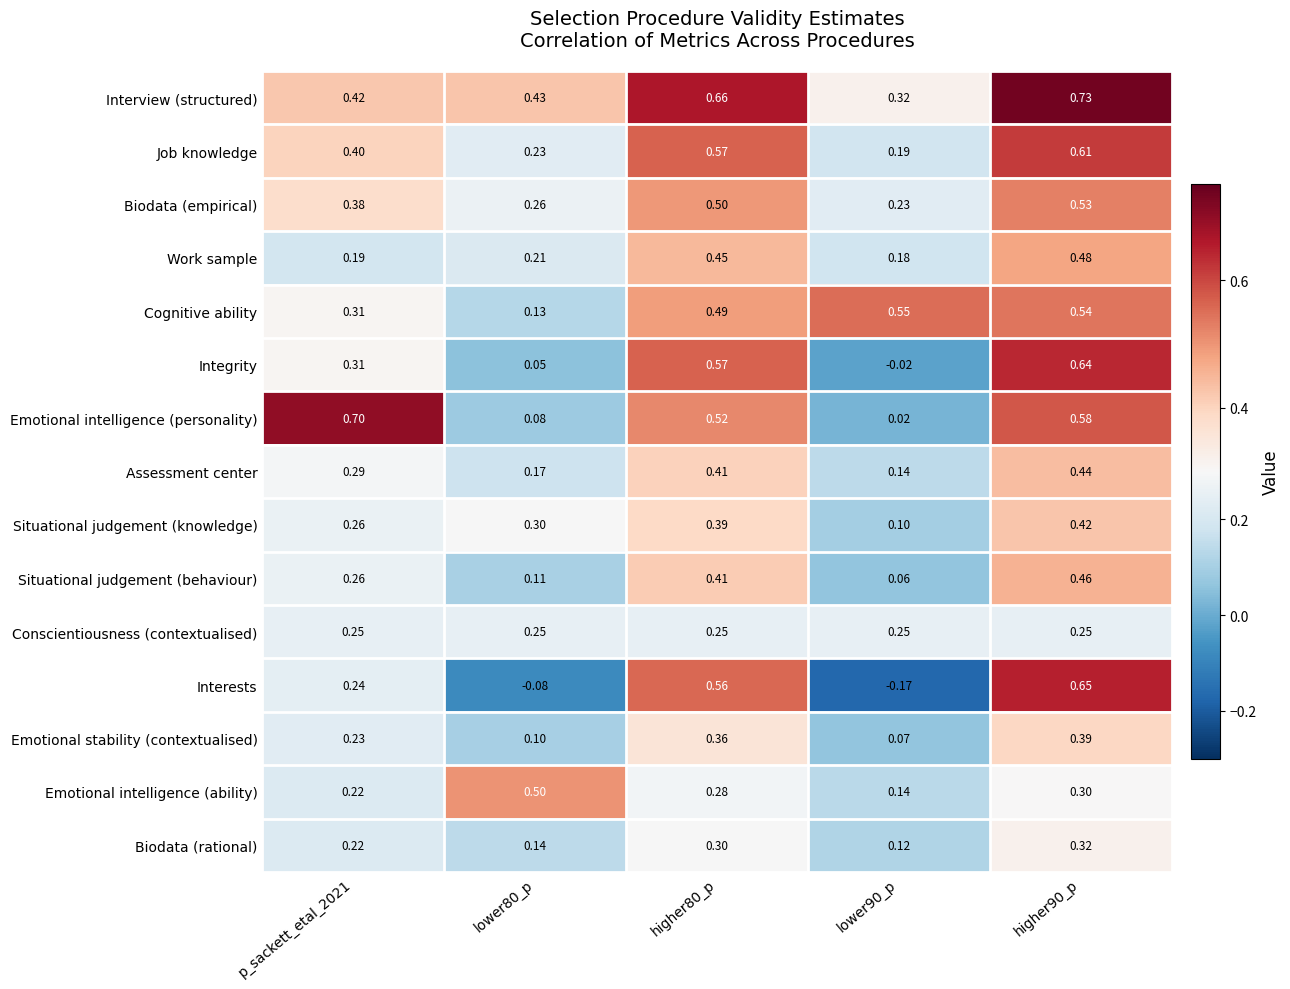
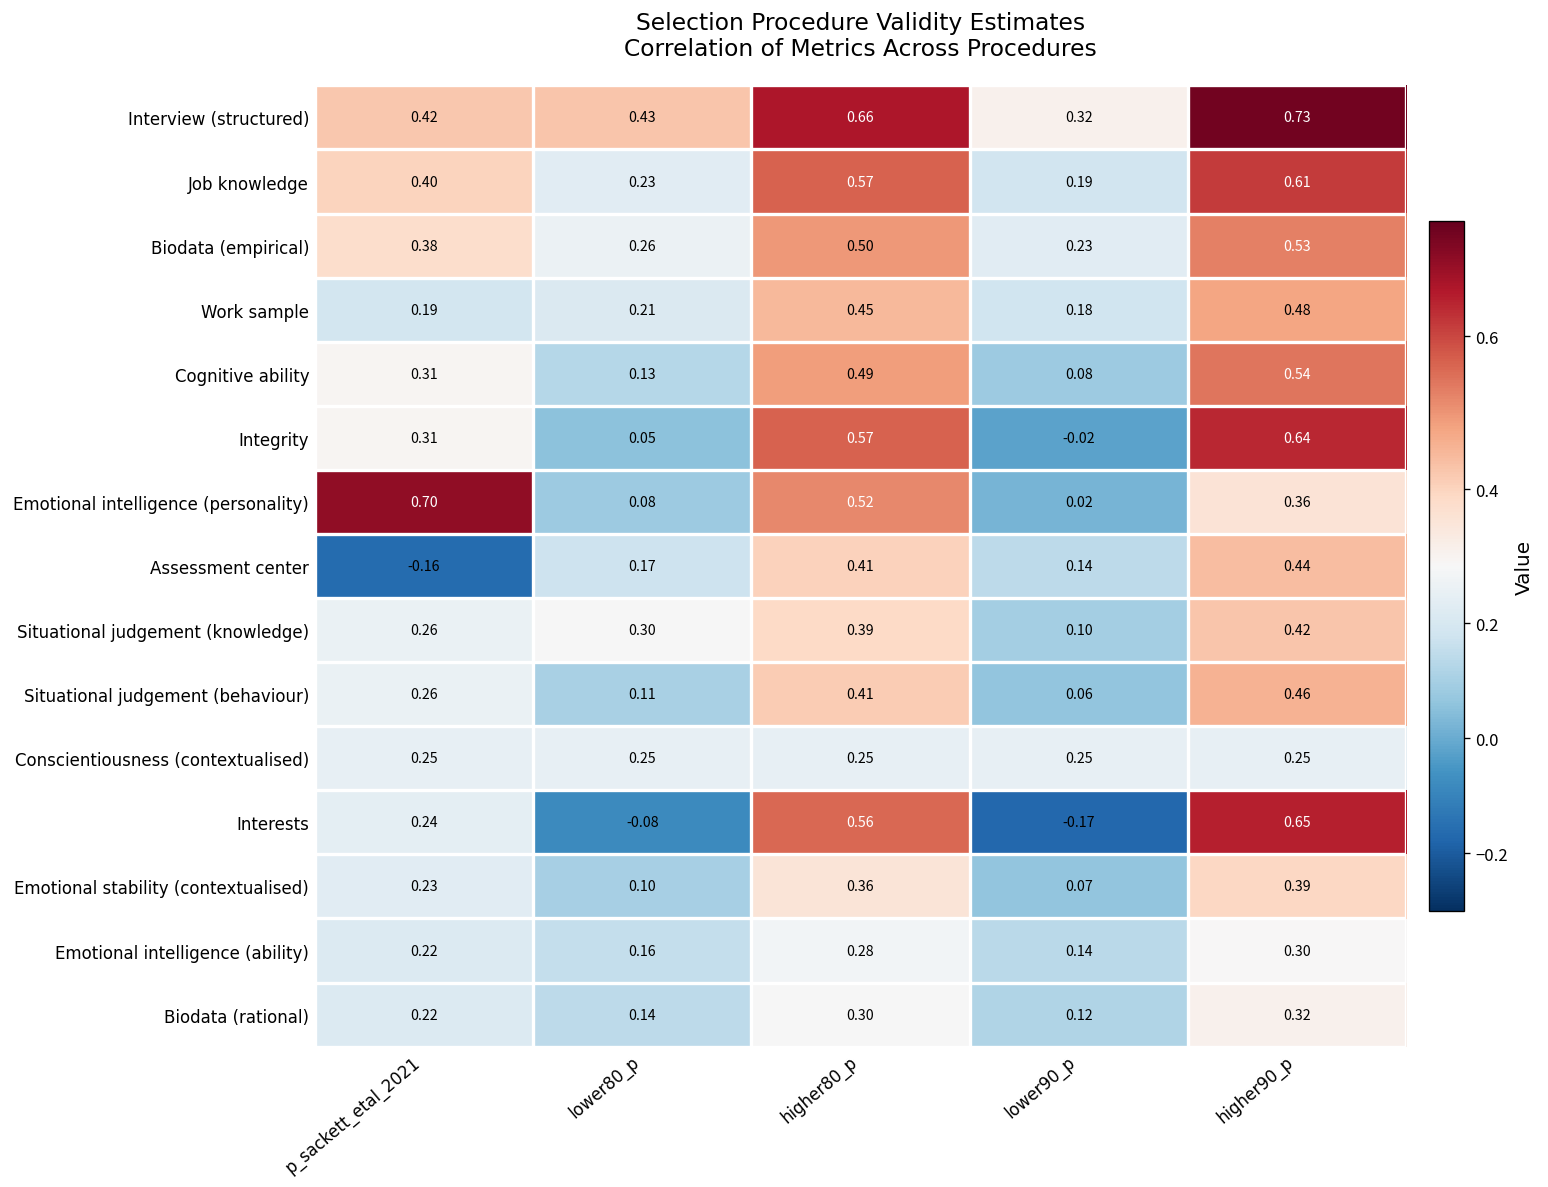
  {
    "Interview (structured)": {
      "p_sackett_etal_2021": 0.42,
      "lower80_p": 0.43,
      "higher80_p": 0.66,
      "lower90_p": 0.32,
      "higher90_p": 0.73
    },
    "Job knowledge": {
      "p_sackett_etal_2021": 0.40,
      "lower80_p": 0.23,
      "higher80_p": 0.57,
      "lower90_p": 0.19,
      "higher90_p": 0.61
    },
    "Biodata (empirical)": {
      "p_sackett_etal_2021": 0.38,
      "lower80_p": 0.26,
      "higher80_p": 0.50,
      "lower90_p": 0.23,
      "higher90_p": 0.53
    },
    "Work sample": {
      "p_sackett_etal_2021": 0.19,
      "lower80_p": 0.21,
      "higher80_p": 0.45,
      "lower90_p": 0.18,
      "higher90_p": 0.48
    },
    "Cognitive ability": {
      "p_sackett_etal_2021": 0.31,
      "lower80_p": 0.13,
      "higher80_p": 0.49,
-     "lower90_p": 0.55,
+     "lower90_p": 0.08,
      "higher90_p": 0.54
    },
    "Integrity": {
      "p_sackett_etal_2021": 0.31,
      "lower80_p": 0.05,
      "higher80_p": 0.57,
      "lower90_p": -0.02,
      "higher90_p": 0.64
    },
    "Emotional intelligence (personality)": {
      "p_sackett_etal_2021": 0.70,
      "lower80_p": 0.08,
      "higher80_p": 0.52,
      "lower90_p": 0.02,
-     "higher90_p": 0.58
+     "higher90_p": 0.36
    },
    "Assessment center": {
-     "p_sackett_etal_2021": 0.29,
+     "p_sackett_etal_2021": -0.16,
      "lower80_p": 0.17,
      "higher80_p": 0.41,
      "lower90_p": 0.14,
      "higher90_p": 0.44
    },
    "Situational judgement (knowledge)": {
      "p_sackett_etal_2021": 0.26,
      "lower80_p": 0.30,
      "higher80_p": 0.39,
      "lower90_p": 0.10,
      "higher90_p": 0.42
    },
    "Situational judgement (behaviour)": {
      "p_sackett_etal_2021": 0.26,
      "lower80_p": 0.11,
      "higher80_p": 0.41,
      "lower90_p": 0.06,
      "higher90_p": 0.46
    },
    "Conscientiousness (contextualised)": {
      "p_sackett_etal_2021": 0.25,
      "lower80_p": 0.25,
      "higher80_p": 0.25,
      "lower90_p": 0.25,
      "higher90_p": 0.25
    },
    "Interests": {
      "p_sackett_etal_2021": 0.24,
      "lower80_p": -0.08,
      "higher80_p": 0.56,
      "lower90_p": -0.17,
      "higher90_p": 0.65
    },
    "Emotional stability (contextualised)": {
      "p_sackett_etal_2021": 0.23,
      "lower80_p": 0.10,
      "higher80_p": 0.36,
      "lower90_p": 0.07,
      "higher90_p": 0.39
    },
    "Emotional intelligence (ability)": {
      "p_sackett_etal_2021": 0.22,
-     "lower80_p": 0.50,
+     "lower80_p": 0.16,
      "higher80_p": 0.28,
      "lower90_p": 0.14,
      "higher90_p": 0.30
    },
    "Biodata (rational)": {
      "p_sackett_etal_2021": 0.22,
      "lower80_p": 0.14,
      "higher80_p": 0.30,
      "lower90_p": 0.12,
      "higher90_p": 0.32
    }
  }
